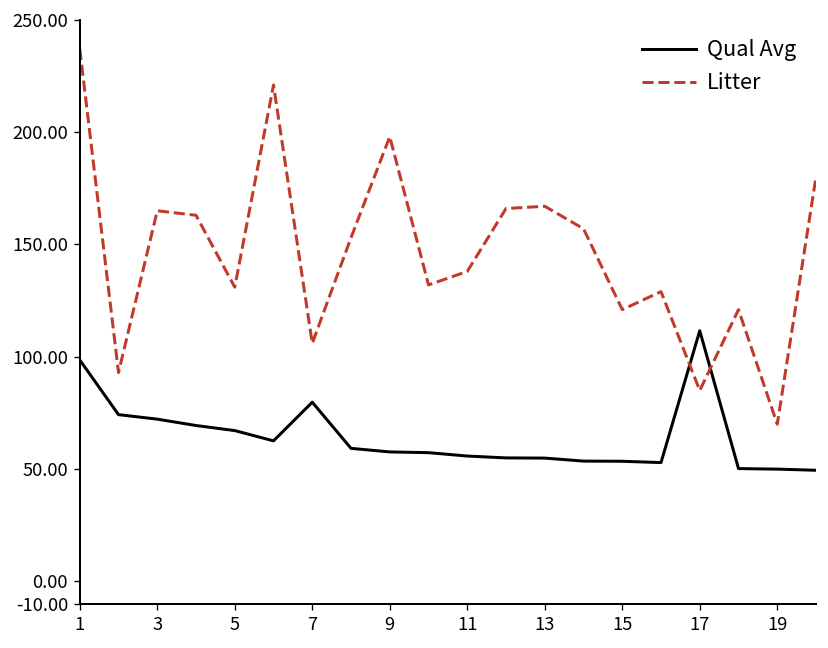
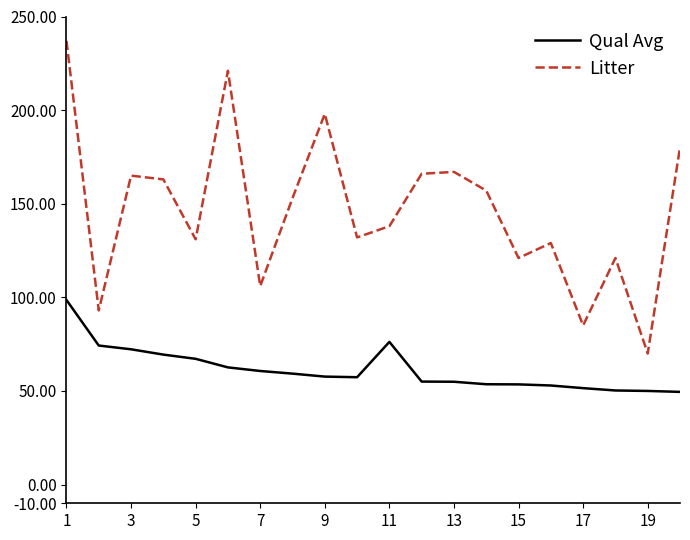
  {
    "Qual Avg": {
      "1": 99,
      "3": 72,
      "5": 67,
-     "7": 80,
+     "7": 61,
      "9": 58,
-     "11": 56,
+     "11": 76,
      "13": 55,
      "15": 54,
-     "17": 112,
+     "17": 52,
      "19": 50
    },
    "Litter": {
      "1": 237,
      "3": 165,
      "5": 131,
      "7": 106,
      "9": 198,
      "11": 138,
      "13": 167,
      "15": 121,
      "17": 85,
      "19": 70
    }
  }
